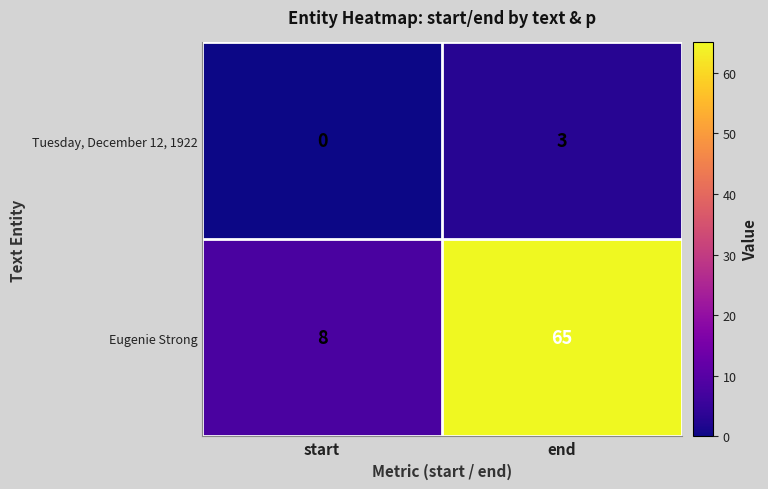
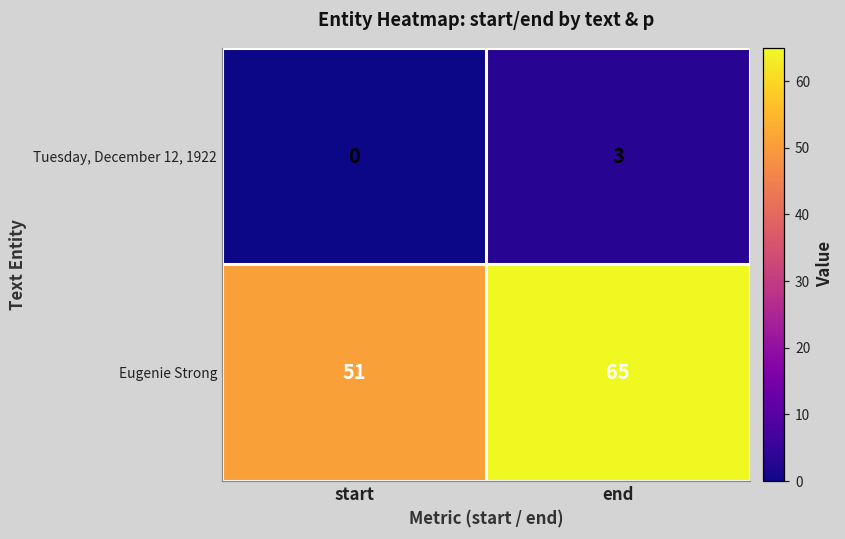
  {
    "Tuesday, December 12, 1922": {
      "start": 0,
      "end": 3
    },
    "Eugenie Strong": {
-     "start": 8,
+     "start": 51,
      "end": 65
    }
  }
